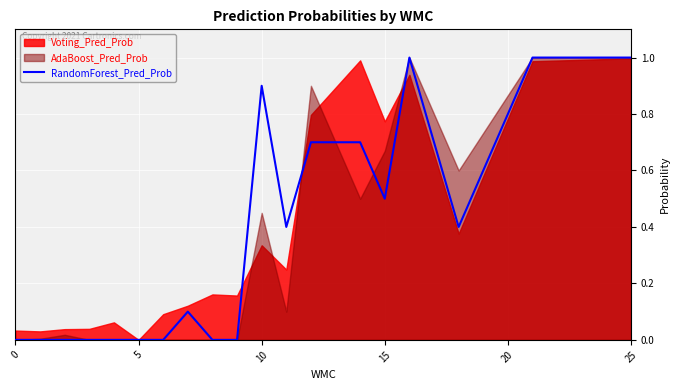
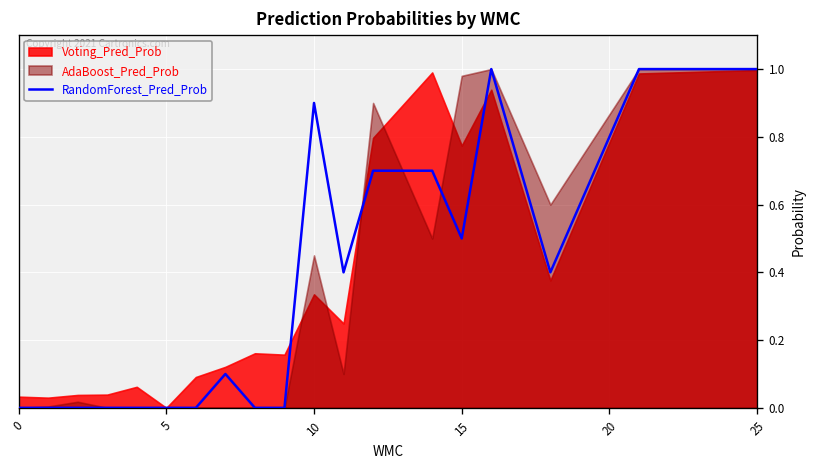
  {
    "Voting_Pred_Prob": {
      "0": 0.03,
      "10": 0.34,
      "15": 0.77
    },
    "RandomForest_Pred_Prob": {
      "10": 0.90,
      "15": 0.50
    },
    "AdaBoost_Pred_Prob": {
      "10": 0.45,
-     "15": 0.67
+     "15": 0.98
    }
  }
